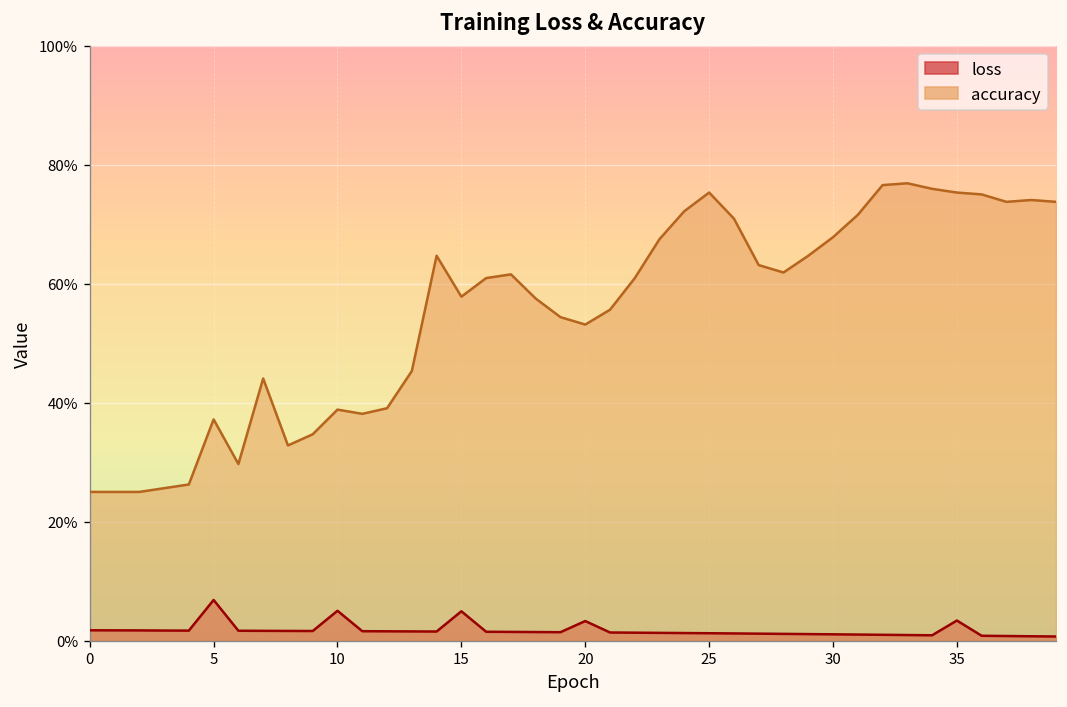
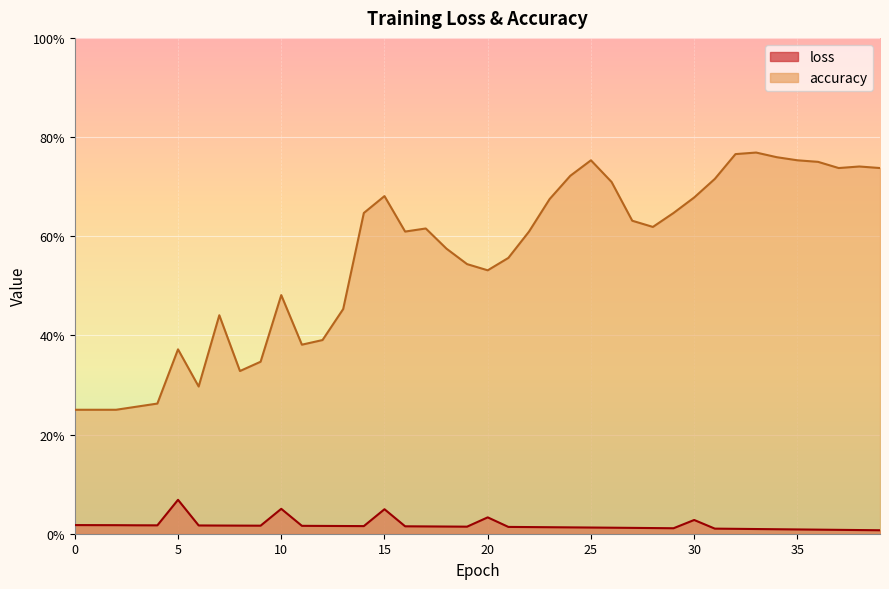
  {
    "loss": {
      "0": "2%",
      "5": "7%",
      "10": "5%",
      "15": "5%",
      "20": "3%",
      "25": "1%",
-     "30": "1%",
-     "35": "3%"
+     "30": "3%",
+     "35": "1%"
    },
    "accuracy": {
      "0": "25%",
      "5": "37%",
-     "10": "39%",
-     "15": "58%",
+     "10": "48%",
+     "15": "68%",
      "20": "53%",
      "25": "75%",
      "30": "68%",
      "35": "75%"
    }
  }
